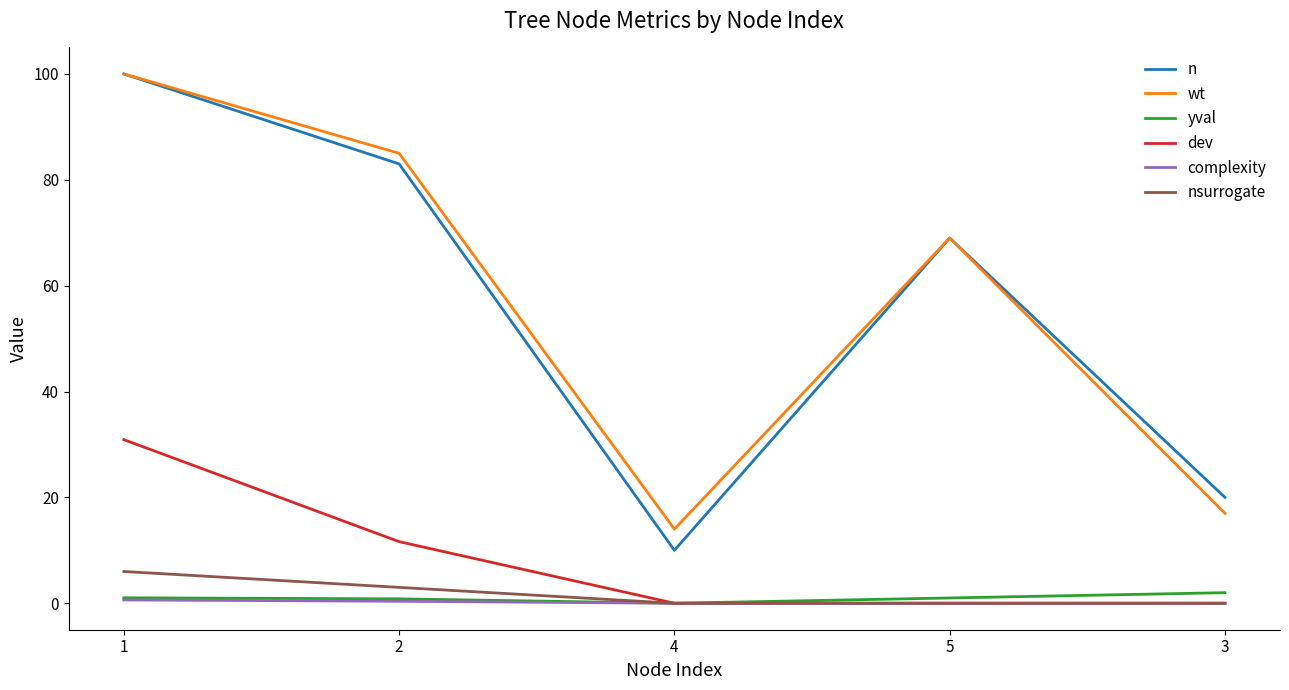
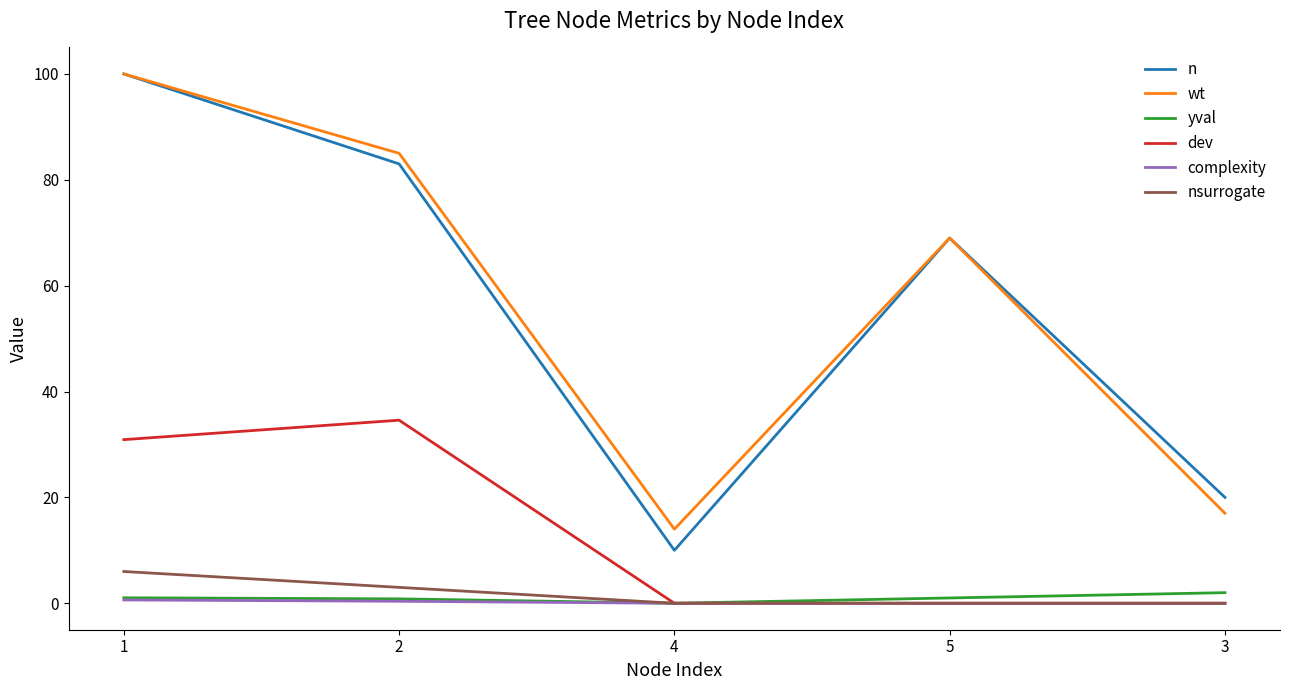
  {
    "n": {
      "2": 83,
      "4": 10,
      "3": 20
    },
    "wt": {
      "2": 85,
      "4": 14,
      "3": 17
    },
    "yval": {
      "5": 1,
      "3": 2
    },
    "dev": {
      "1": 31,
-     "2": 12
+     "2": 35
    },
    "nsurrogate": {
      "1": 6,
      "2": 3
    }
  }
